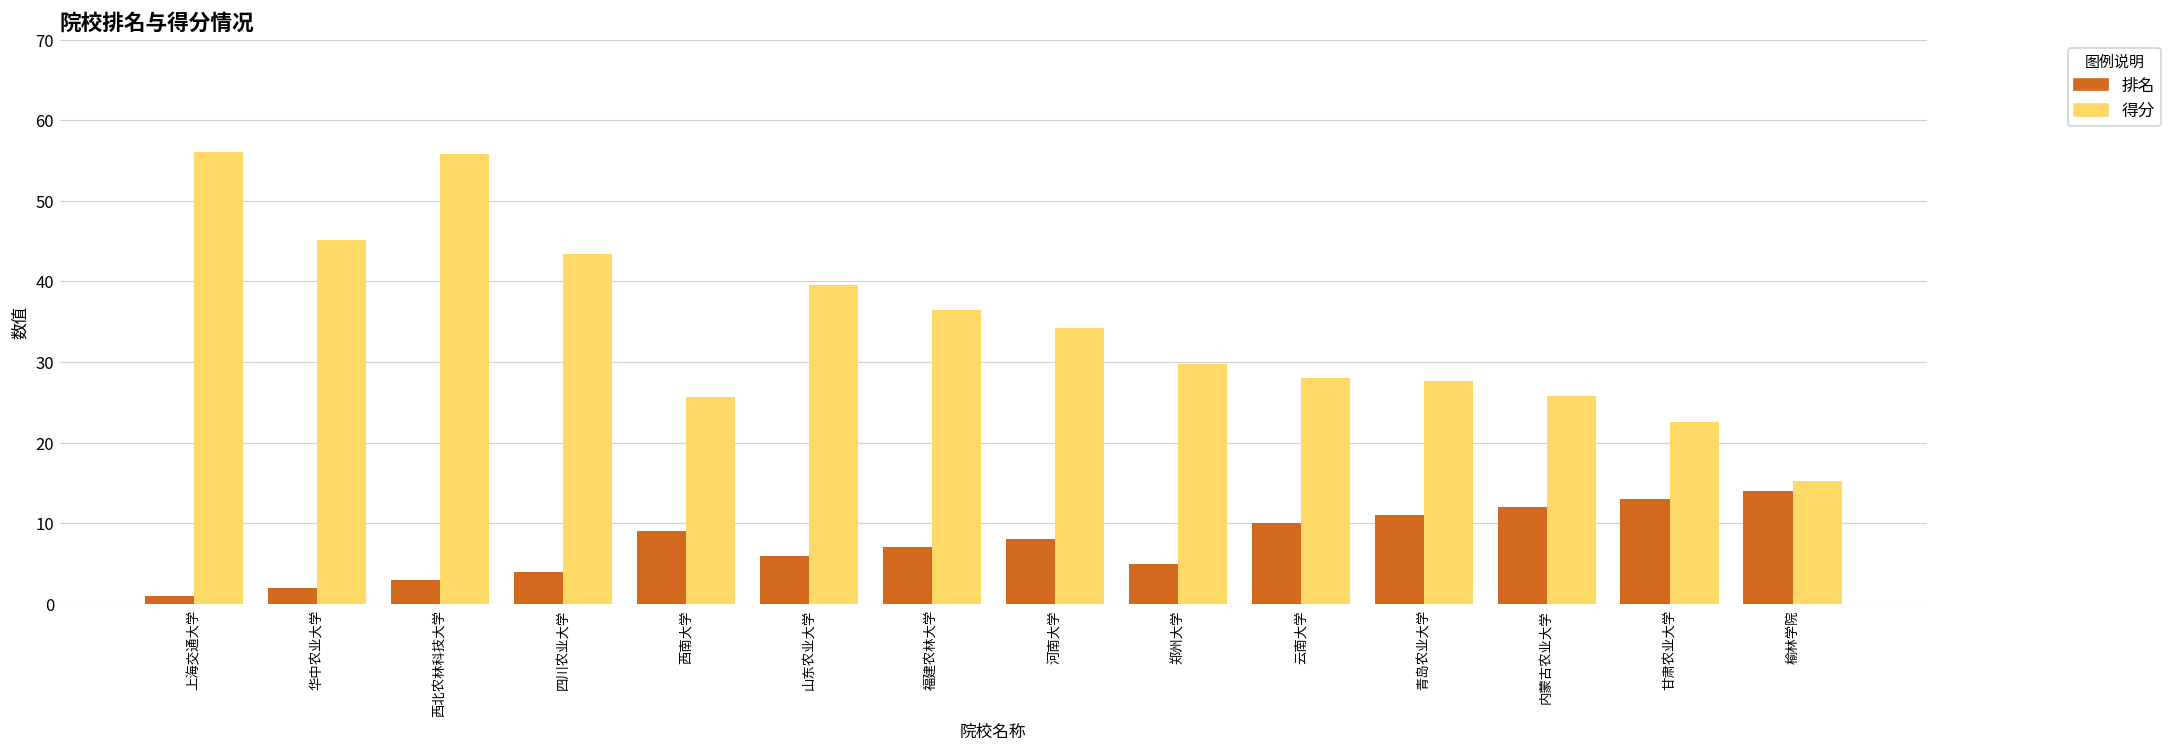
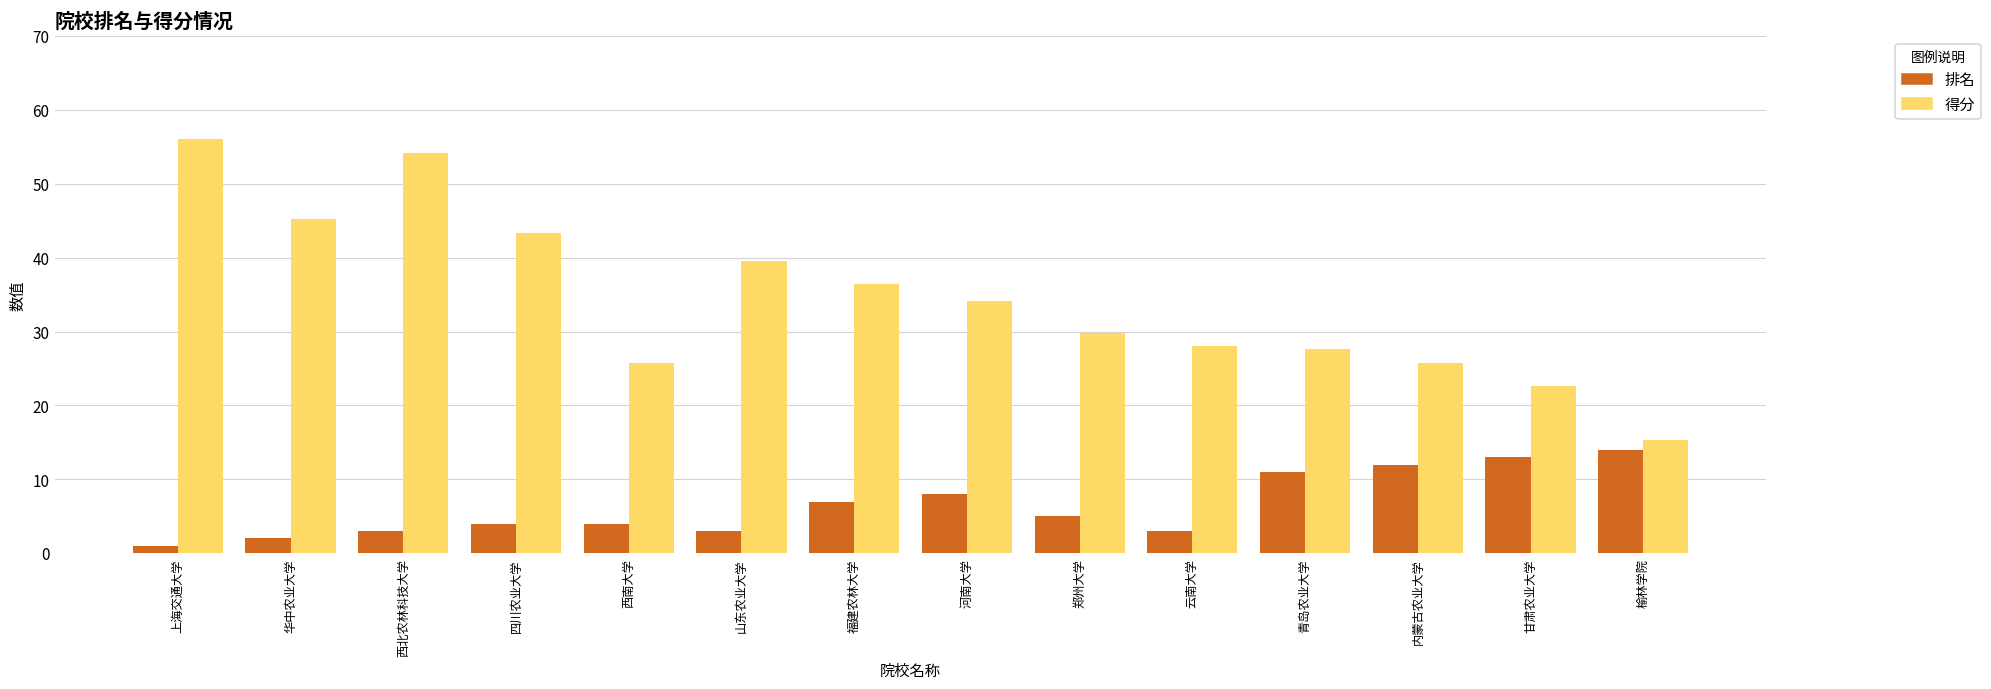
  {
    "排名": {
      "上海交通大学": 1,
      "华中农业大学": 2,
      "西北农林科技大学": 3,
      "四川农业大学": 4,
-     "西南大学": 9,
-     "山东农业大学": 6,
+     "西南大学": 4,
+     "山东农业大学": 3,
      "福建农林大学": 7,
      "河南大学": 8,
      "郑州大学": 5,
-     "云南大学": 10,
+     "云南大学": 3,
      "青岛农业大学": 11,
      "内蒙古农业大学": 12,
      "甘肃农业大学": 13,
      "榆林学院": 14
    },
    "得分": {
      "上海交通大学": 56,
      "华中农业大学": 45,
-     "西北农林科技大学": 56,
+     "西北农林科技大学": 54,
      "四川农业大学": 43,
      "西南大学": 26,
      "山东农业大学": 40,
      "福建农林大学": 36,
      "河南大学": 34,
      "郑州大学": 30,
      "云南大学": 28,
      "青岛农业大学": 28,
      "内蒙古农业大学": 26,
      "甘肃农业大学": 23,
      "榆林学院": 15
    }
  }
